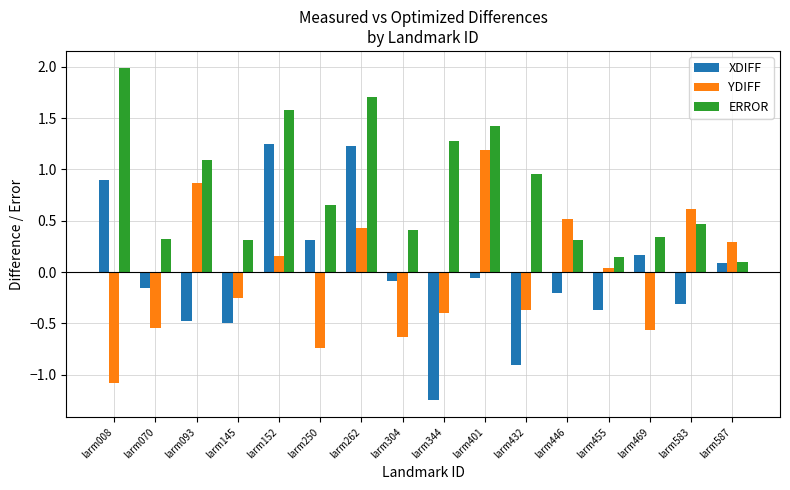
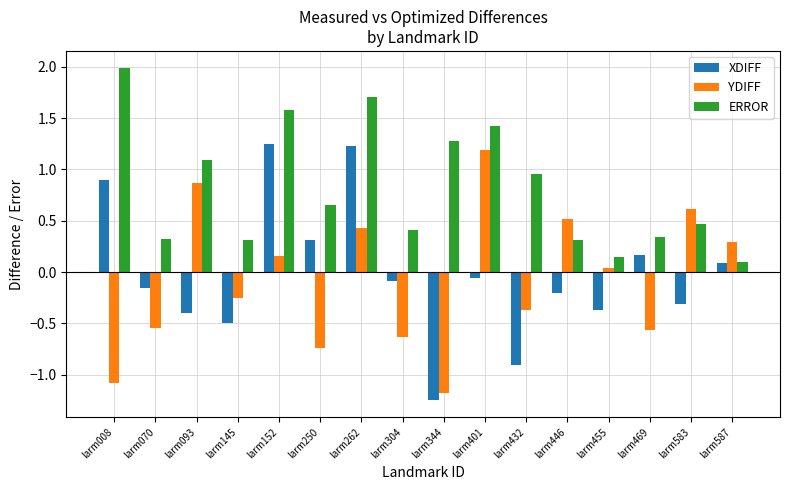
  {
    "XDIFF": {
      "larm008": 0.90,
      "larm070": -0.16,
-     "larm093": -0.48,
+     "larm093": -0.40,
      "larm145": -0.49,
      "larm152": 1.25,
      "larm250": 0.32,
      "larm262": 1.23,
      "larm304": -0.08,
      "larm344": -1.25,
      "larm401": -0.06,
      "larm432": -0.90,
      "larm446": -0.20,
      "larm455": -0.37,
      "larm469": 0.16,
      "larm583": -0.32,
      "larm587": 0.09
    },
    "YDIFF": {
      "larm008": -1.09,
      "larm070": -0.54,
      "larm093": 0.87,
      "larm145": -0.25,
      "larm152": 0.15,
      "larm250": -0.74,
      "larm262": 0.43,
      "larm304": -0.63,
-     "larm344": -0.40,
+     "larm344": -1.17,
      "larm401": 1.19,
      "larm432": -0.37,
      "larm446": 0.52,
      "larm455": 0.04,
      "larm469": -0.57,
      "larm583": 0.61,
      "larm587": 0.29
    },
    "ERROR": {
      "larm008": 1.99,
      "larm070": 0.32,
      "larm093": 1.09,
      "larm145": 0.31,
      "larm152": 1.58,
      "larm250": 0.65,
      "larm262": 1.70,
      "larm304": 0.41,
      "larm344": 1.28,
      "larm401": 1.43,
      "larm432": 0.95,
      "larm446": 0.31,
      "larm455": 0.15,
      "larm469": 0.35,
      "larm583": 0.47,
      "larm587": 0.09
    }
  }
